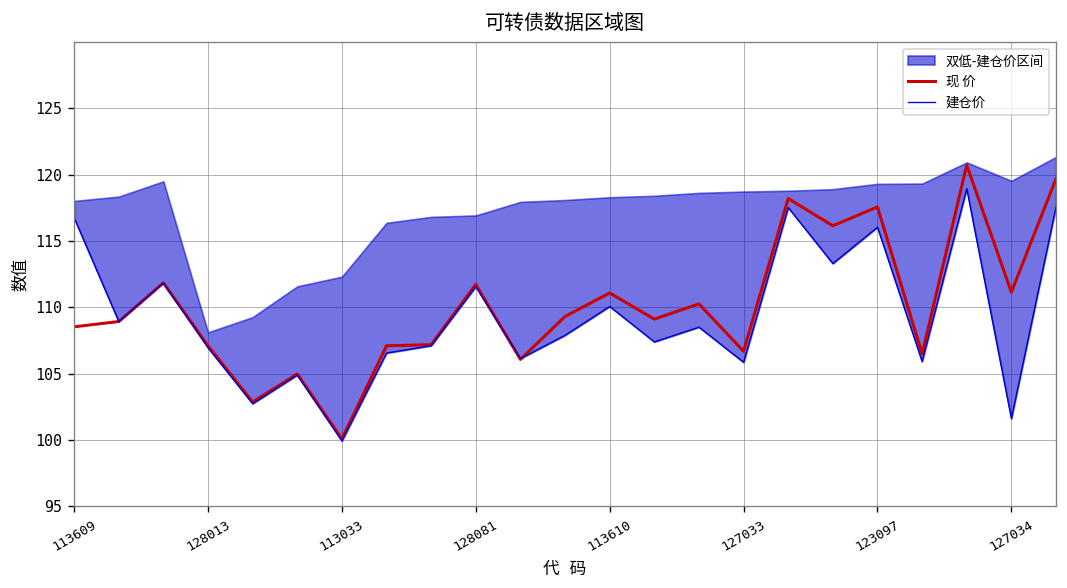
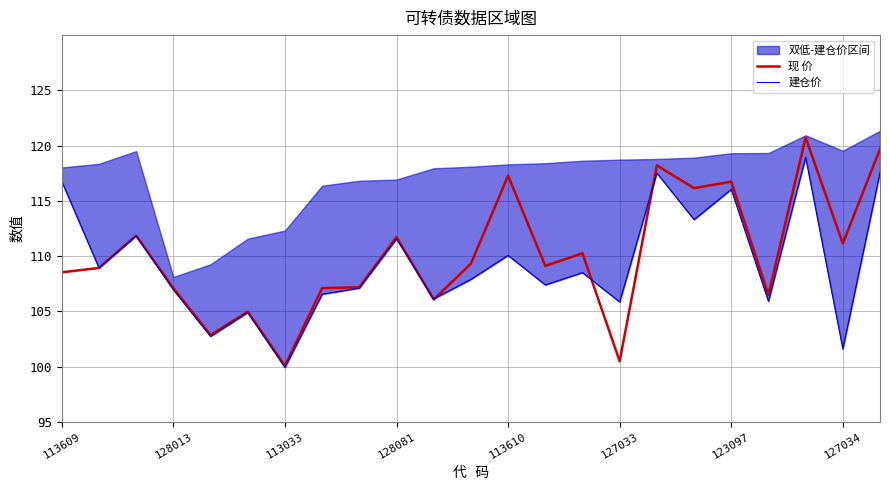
  {
    "现 价": {
      "113609": 108.5,
-     "113610": 111.1,
-     "127033": 106.7,
-     "123097": 117.6,
+     "113610": 117.3,
+     "127033": 100.5,
+     "123097": 116.7,
      "127034": 111.1
    }
  }
